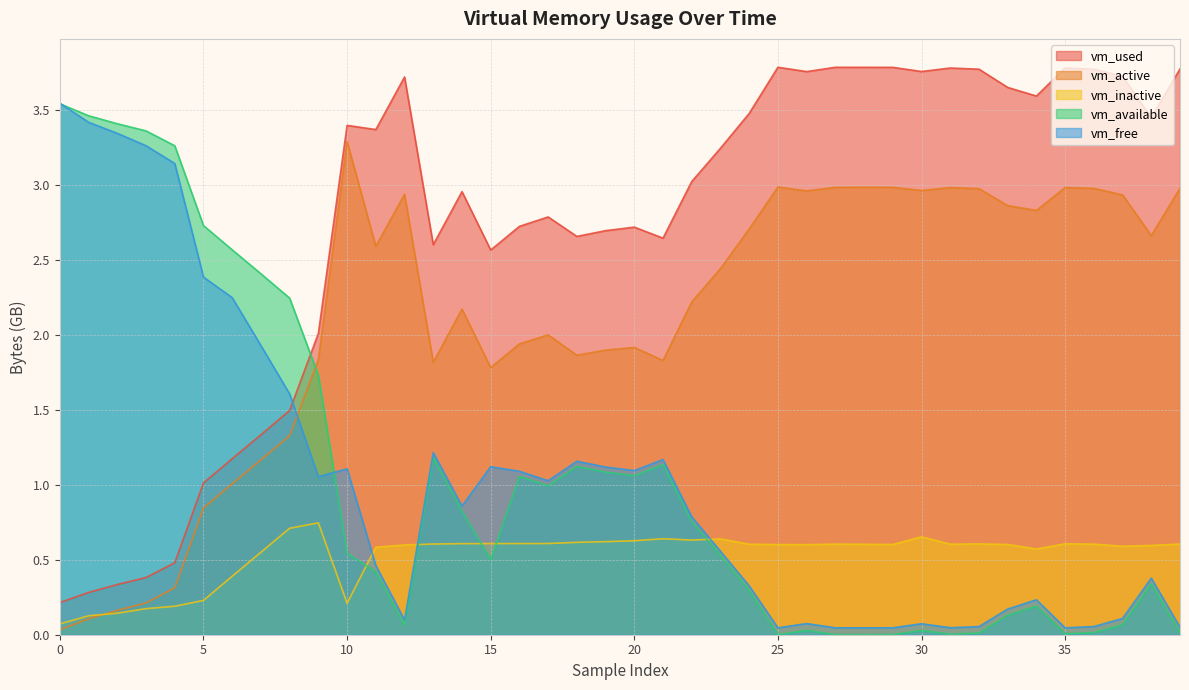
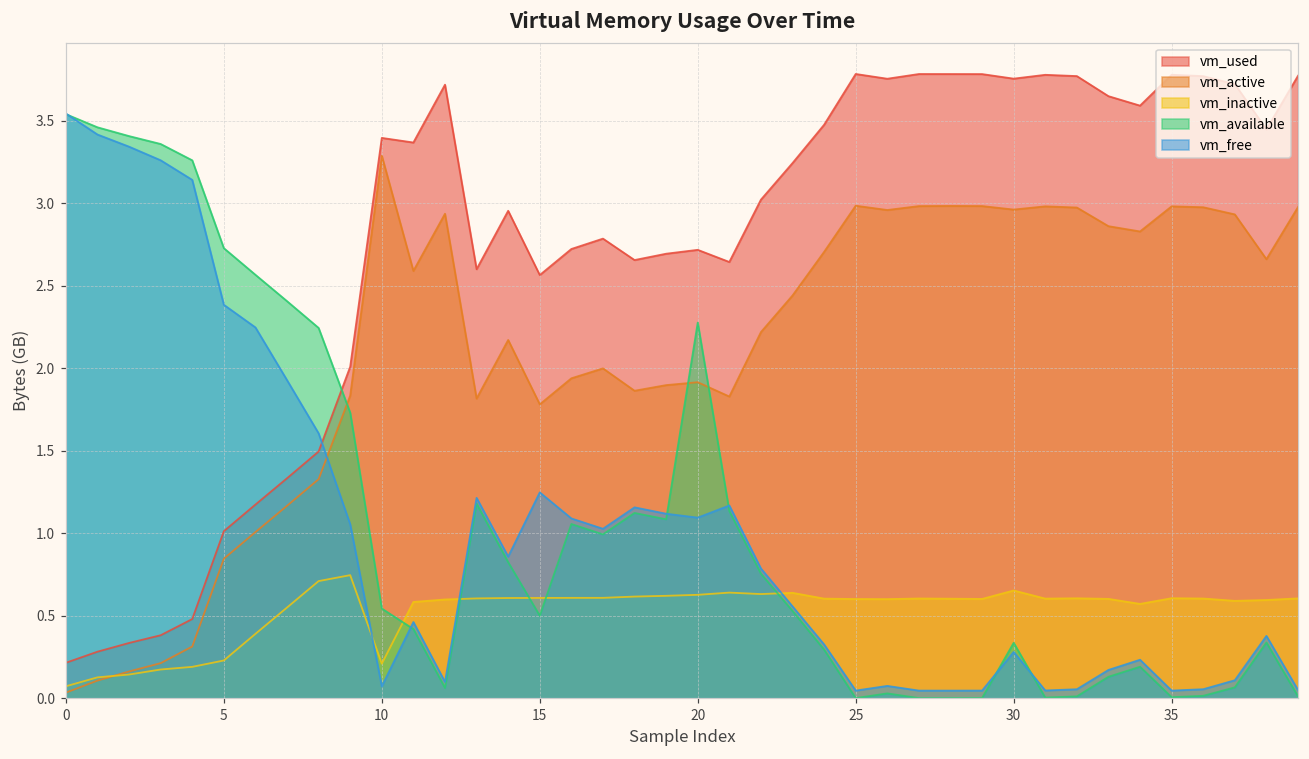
  {
    "vm_inactive": {
      "0": 0.07,
      "5": 0.23,
      "10": 0.21,
      "15": 0.61,
      "20": 0.63,
      "25": 0.60,
      "30": 0.65,
      "35": 0.61
    },
    "vm_available": {
      "5": 2.73,
      "10": 0.54,
      "15": 0.50,
-     "20": 1.06,
+     "20": 2.28,
      "25": 0.00,
-     "30": 0.03,
+     "30": 0.34,
      "35": 0.01
    },
    "vm_free": {
      "5": 2.39,
-     "10": 1.11,
-     "15": 1.12,
+     "10": 0.07,
+     "15": 1.25,
      "20": 1.09,
      "25": 0.05,
-     "30": 0.07,
+     "30": 0.28,
      "35": 0.05
    }
  }
